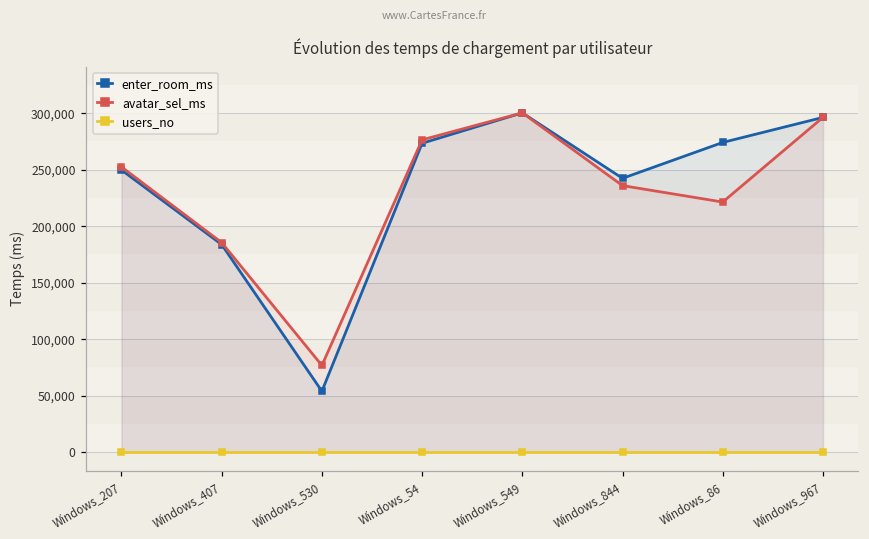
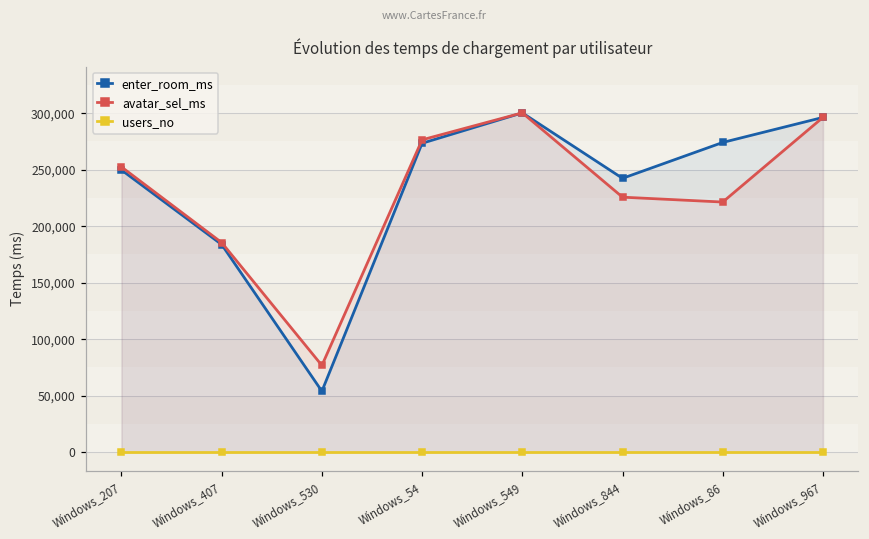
  {
    "enter_room_ms": {
      "Windows_207": "250,000",
      "Windows_530": "54,000",
      "Windows_54": "273,000",
      "Windows_844": "242,000",
      "Windows_86": "274,000"
    },
    "avatar_sel_ms": {
      "Windows_207": "252,000",
      "Windows_530": "77,000",
      "Windows_54": "276,000",
-     "Windows_844": "236,000",
+     "Windows_844": "226,000",
      "Windows_86": "221,000"
    },
    "users_no": {
      "Windows_207": "0",
      "Windows_407": "0",
      "Windows_530": "0",
      "Windows_54": "0",
      "Windows_549": "0",
      "Windows_844": "0",
      "Windows_86": "0",
      "Windows_967": "0"
    }
  }
